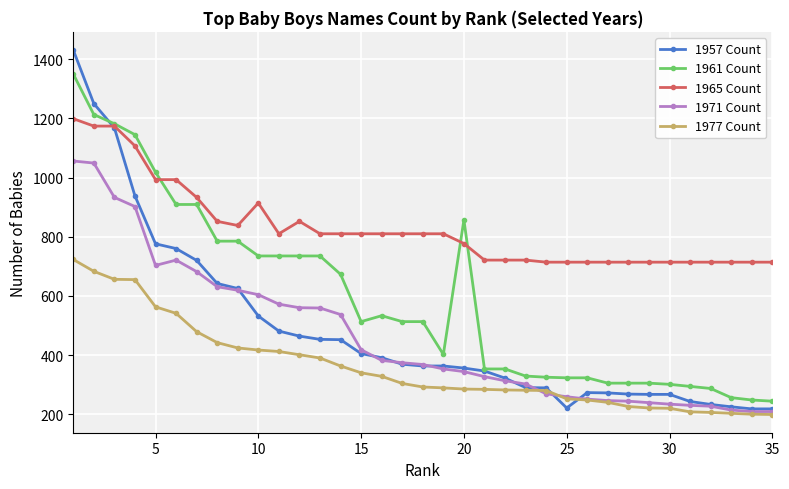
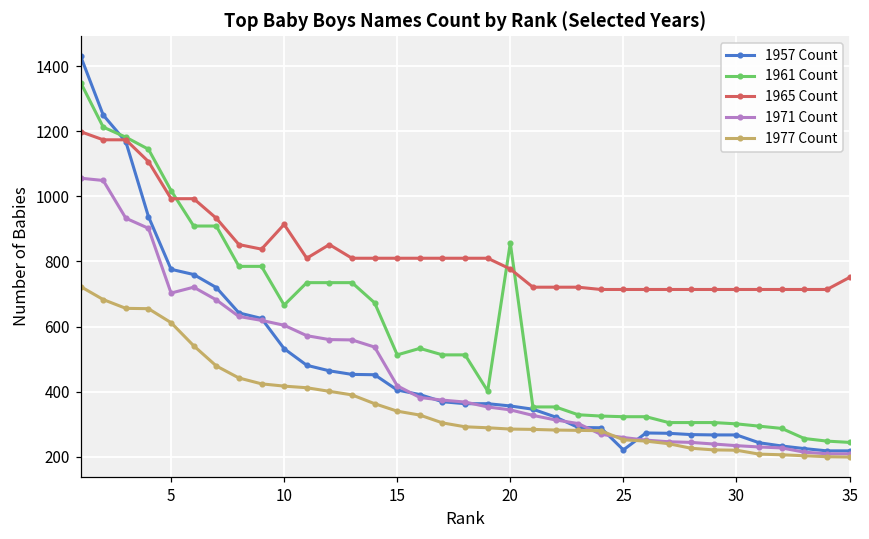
  {
    "1957 Count": {
      "5": 780,
      "10": 530,
      "15": 410,
      "20": 360,
      "25": 220,
      "30": 270,
      "35": 220
    },
    "1961 Count": {
      "5": 1020,
-     "10": 740,
+     "10": 670,
      "15": 510,
      "20": 860,
      "25": 320,
      "30": 300,
      "35": 240
    },
    "1965 Count": {
      "5": 990,
      "10": 910,
      "15": 810,
      "20": 780,
      "25": 710,
      "30": 710,
-     "35": 710
+     "35": 750
    },
    "1971 Count": {
      "5": 700,
      "10": 600,
      "15": 420,
      "20": 340,
      "30": 230,
      "35": 210
    },
    "1977 Count": {
-     "5": 560,
+     "5": 610,
      "10": 420,
      "15": 340,
      "20": 290,
      "30": 220,
      "35": 200
    }
  }
